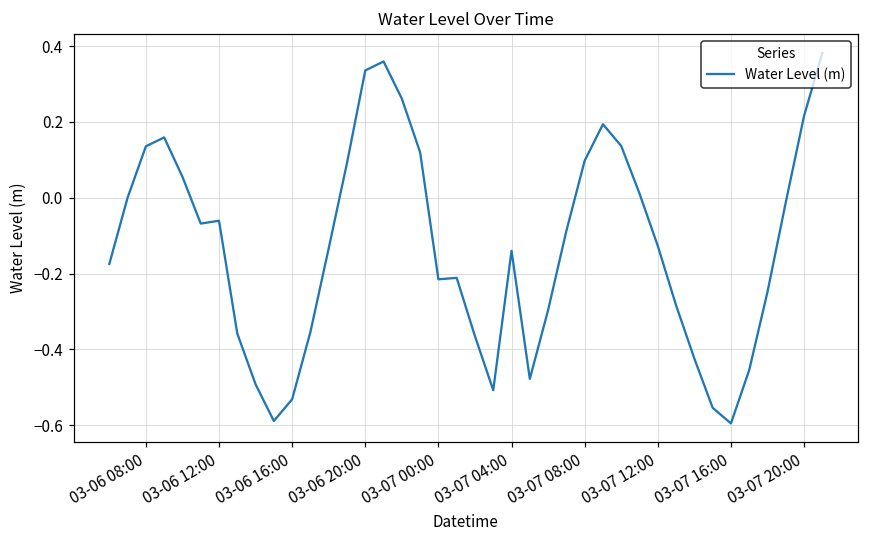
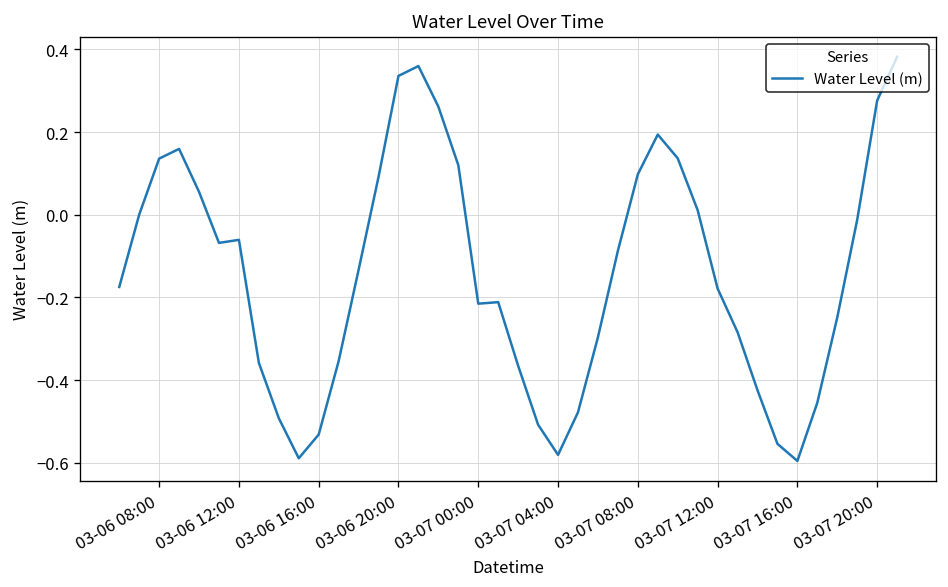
  {
    "03-06 08:00": 0.14,
    "03-06 12:00": -0.06,
    "03-06 16:00": -0.53,
    "03-06 20:00": 0.34,
    "03-07 00:00": -0.21,
-   "03-07 04:00": -0.14,
+   "03-07 04:00": -0.58,
    "03-07 08:00": 0.10,
-   "03-07 12:00": -0.13,
+   "03-07 12:00": -0.18,
    "03-07 16:00": -0.60,
-   "03-07 20:00": 0.22
+   "03-07 20:00": 0.28
  }
